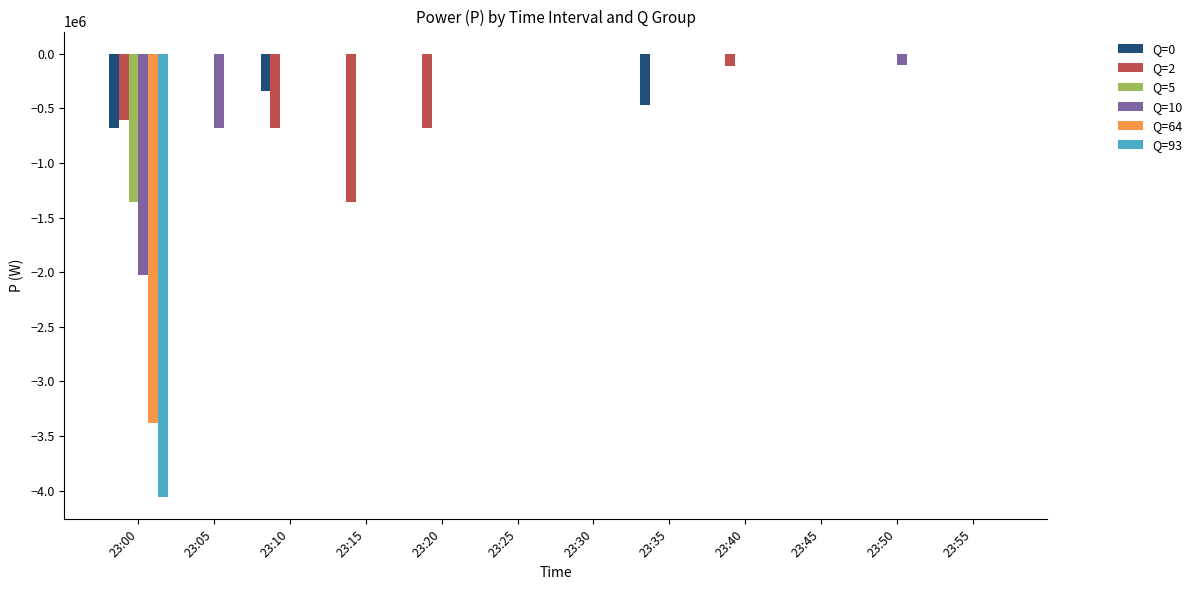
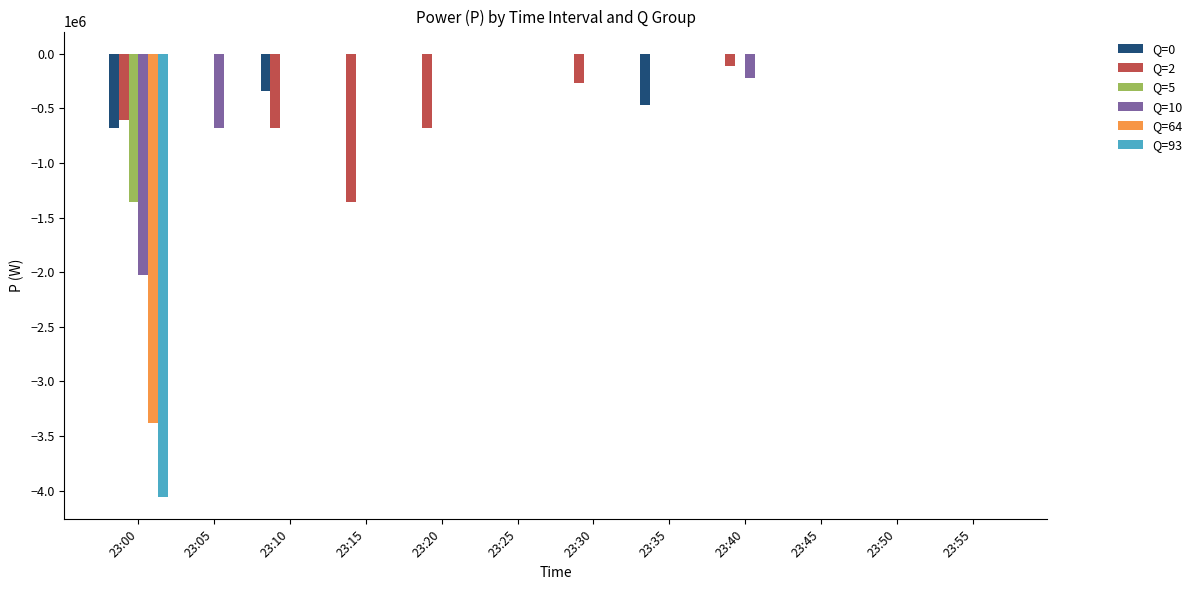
  {
    "Q=0": {
      "23:00": -680000,
      "23:10": -340000,
      "23:35": -470000
    },
    "Q=2": {
      "23:00": -600000,
      "23:05": 0,
      "23:10": -680000,
      "23:15": -1350000,
      "23:20": -680000,
-     "23:30": 0,
+     "23:30": -270000,
      "23:40": -110000
    },
    "Q=5": {
      "23:00": -1350000
    },
    "Q=10": {
      "23:00": -2030000,
      "23:05": -680000,
-     "23:40": 0,
-     "23:50": -110000
+     "23:40": -230000,
+     "23:50": 0
    },
    "Q=64": {
      "23:00": -3380000
    },
    "Q=93": {
      "23:00": -4060000
    }
  }
